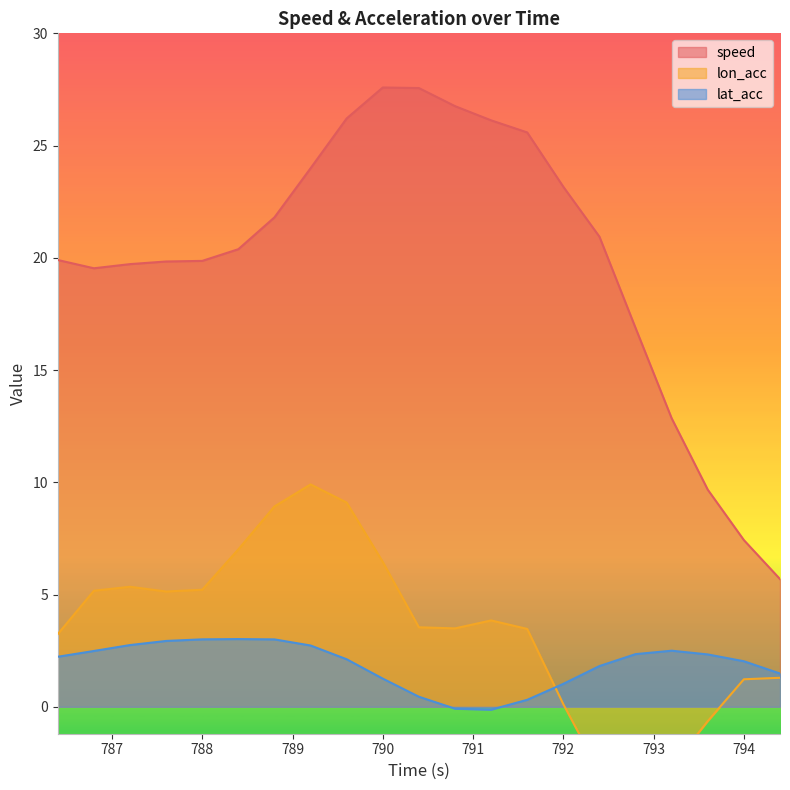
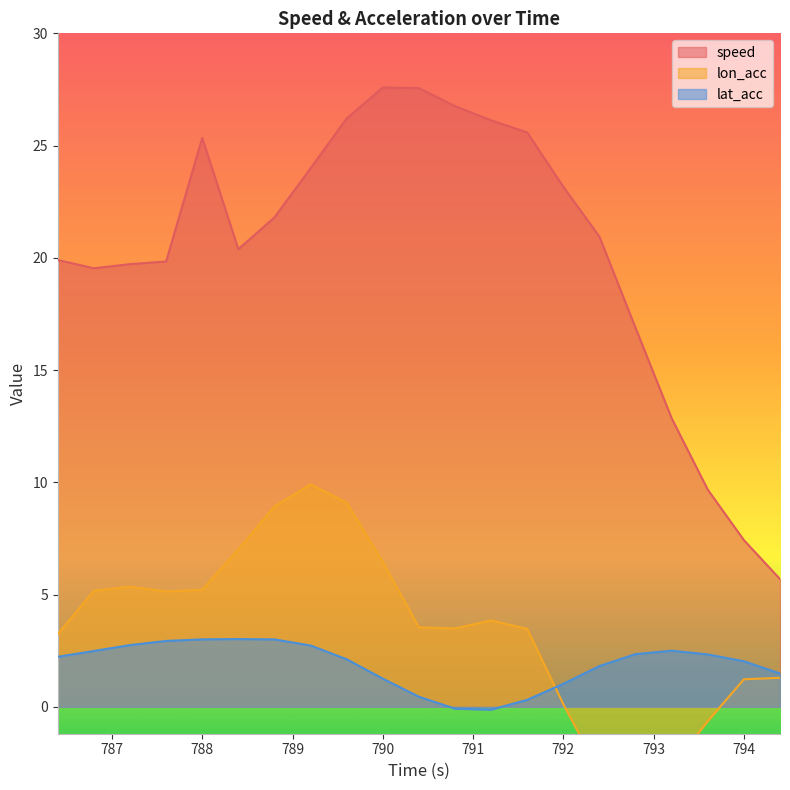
  {
    "speed": {
-     "788": 19.9,
+     "788": 25.3,
      "790": 27.6,
      "792": 23.2,
      "794": 7.4
    }
  }
